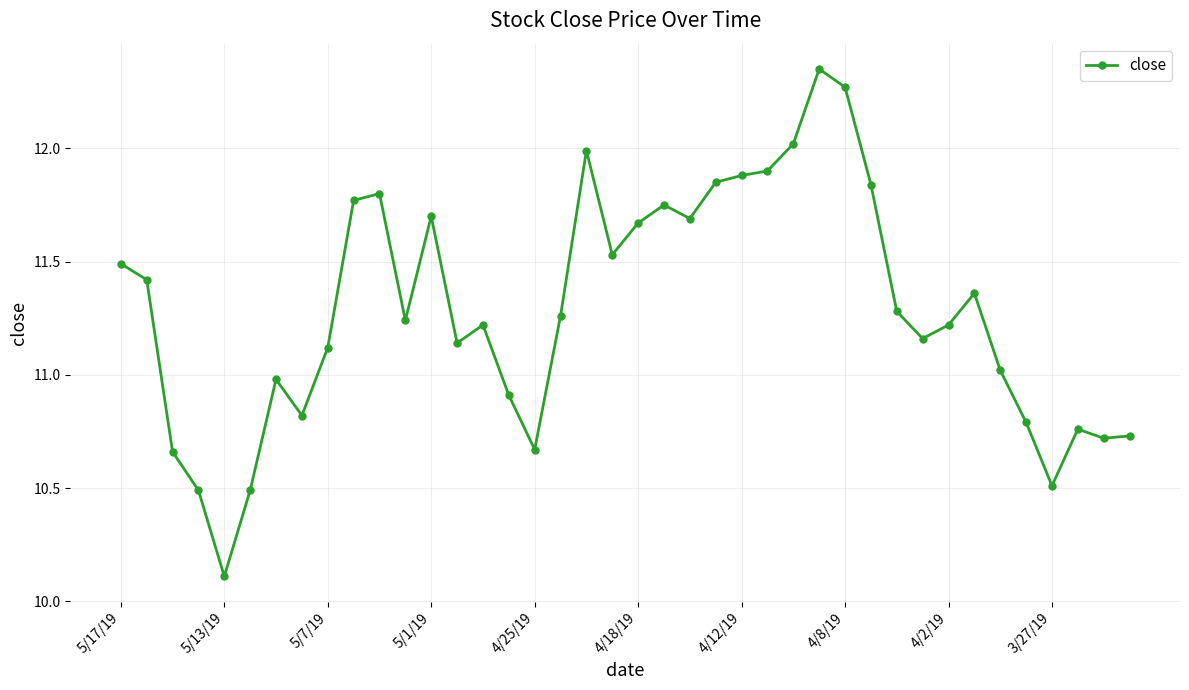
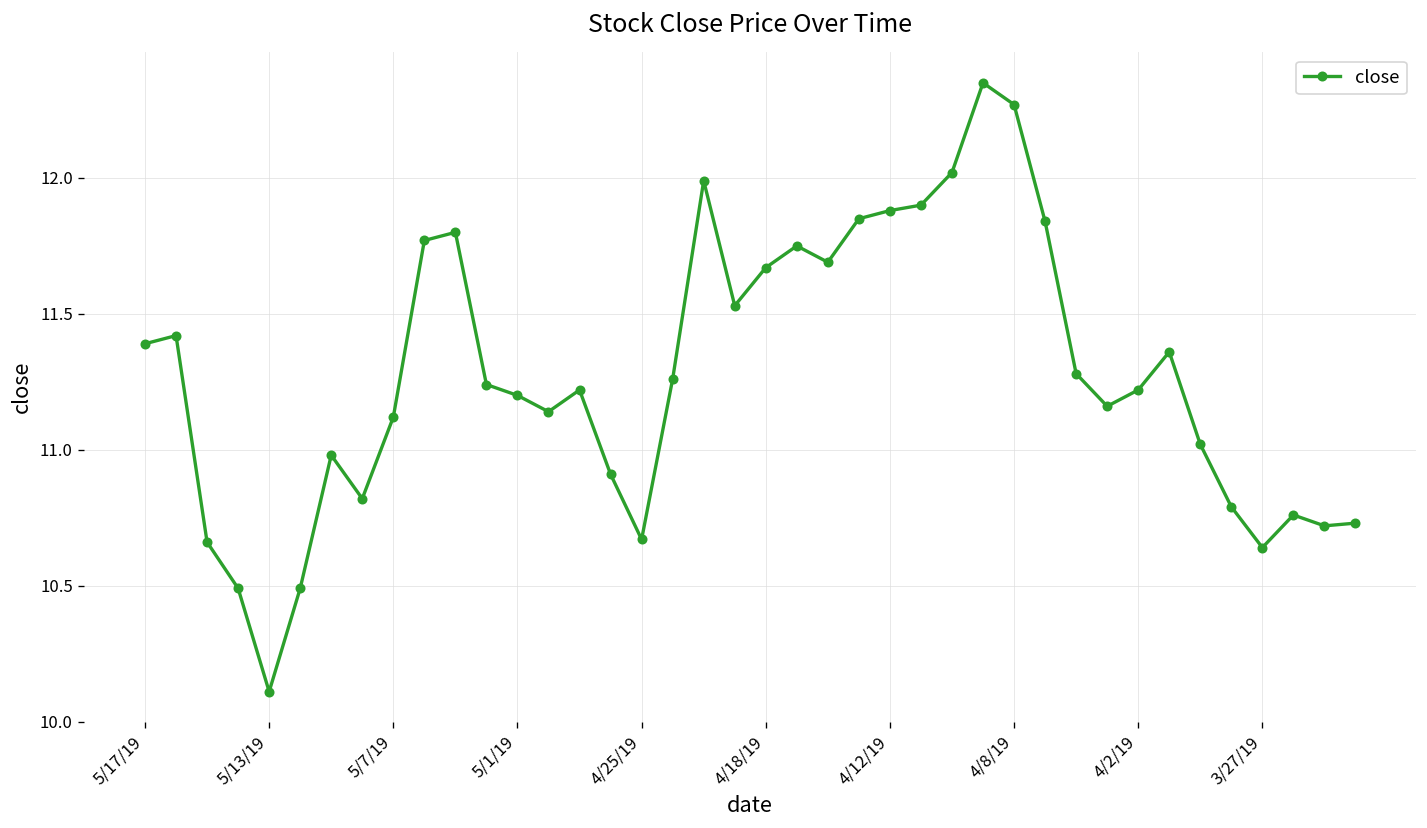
  {
-   "5/17/19": 11.49,
+   "5/17/19": 11.39,
    "5/13/19": 10.11,
    "5/7/19": 11.12,
-   "5/1/19": 11.7,
+   "5/1/19": 11.2,
    "4/25/19": 10.67,
    "4/18/19": 11.67,
    "4/12/19": 11.88,
    "4/8/19": 12.27,
    "4/2/19": 11.22,
-   "3/27/19": 10.51
+   "3/27/19": 10.64
  }
